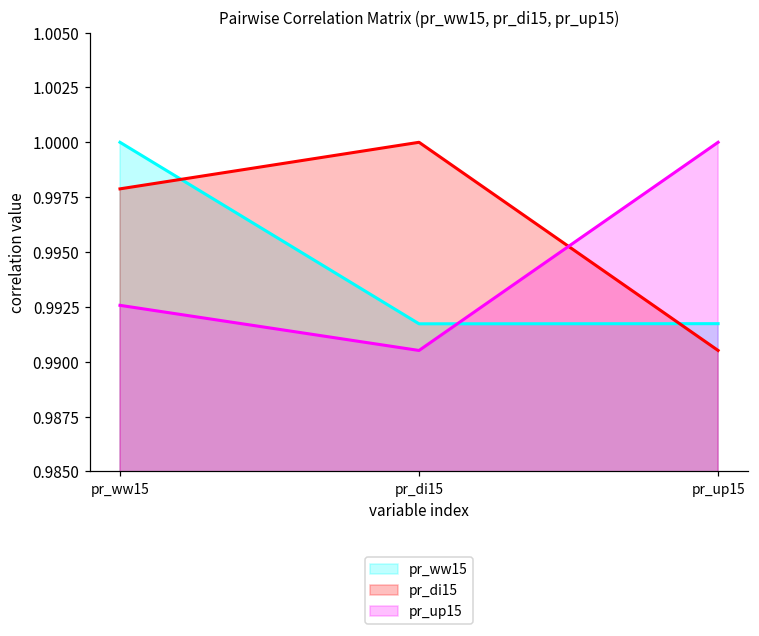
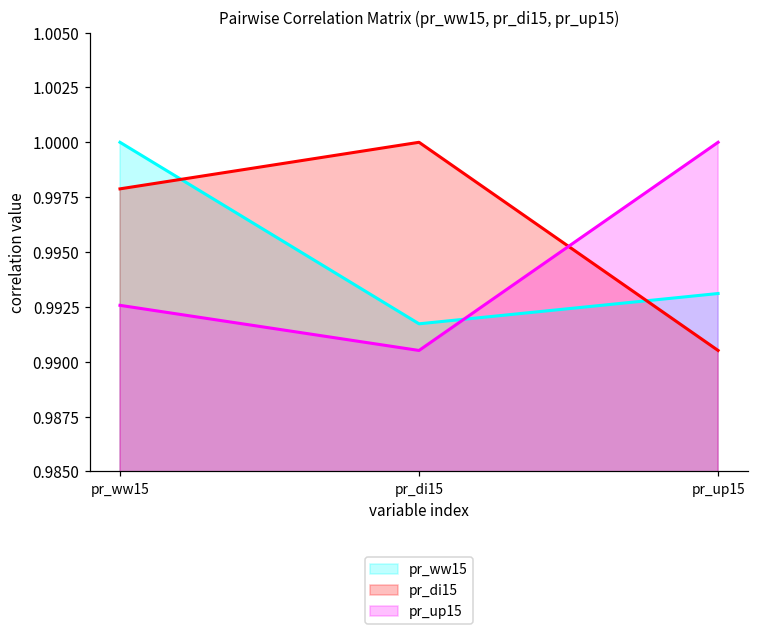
  {
    "pr_ww15": {
      "pr_ww15": 1.0000,
      "pr_di15": 0.9917,
-     "pr_up15": 0.9917
+     "pr_up15": 0.9931
    },
    "pr_di15": {
      "pr_ww15": 0.9979,
      "pr_di15": 1.0000,
      "pr_up15": 0.9905
    },
    "pr_up15": {
      "pr_ww15": 0.9926,
      "pr_di15": 0.9905,
      "pr_up15": 1.0000
    }
  }
